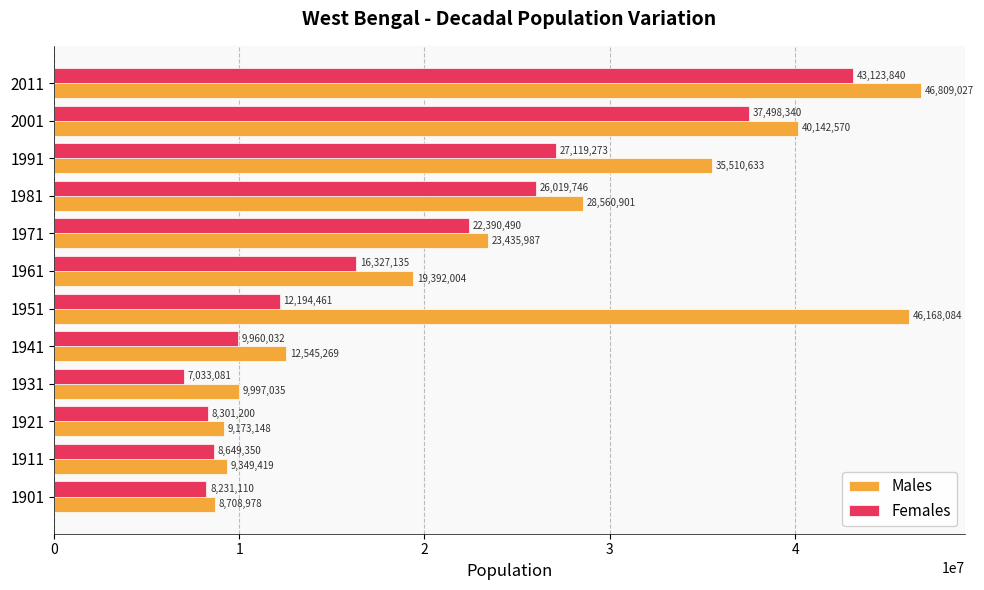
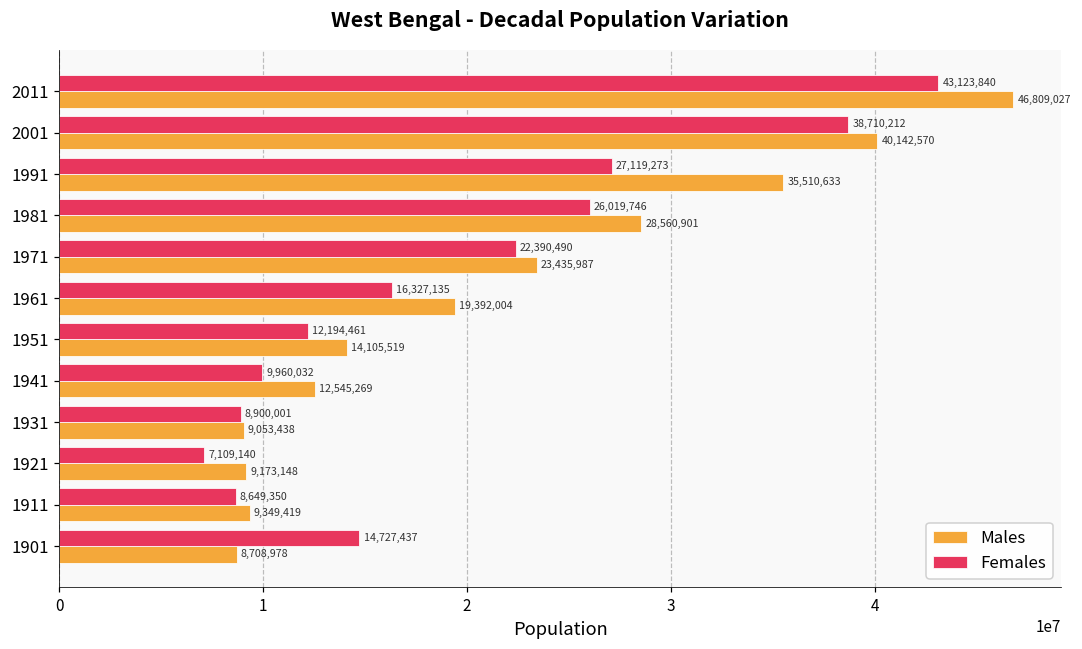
  {
    "Males": {
      "2011": "46,809,027",
      "2001": "40,142,570",
      "1991": "35,510,633",
      "1981": "28,560,901",
      "1971": "23,435,987",
      "1961": "19,392,004",
-     "1951": "46,168,084",
+     "1951": "14,105,519",
      "1941": "12,545,269",
-     "1931": "9,997,035",
+     "1931": "9,053,438",
      "1921": "9,173,148",
      "1911": "9,349,419",
      "1901": "8,708,978"
    },
    "Females": {
      "2011": "43,123,840",
-     "2001": "37,498,340",
+     "2001": "38,710,212",
      "1991": "27,119,273",
      "1981": "26,019,746",
      "1971": "22,390,490",
      "1961": "16,327,135",
      "1951": "12,194,461",
      "1941": "9,960,032",
-     "1931": "7,033,081",
-     "1921": "8,301,200",
+     "1931": "8,900,001",
+     "1921": "7,109,140",
      "1911": "8,649,350",
-     "1901": "8,231,110"
+     "1901": "14,727,437"
    }
  }
